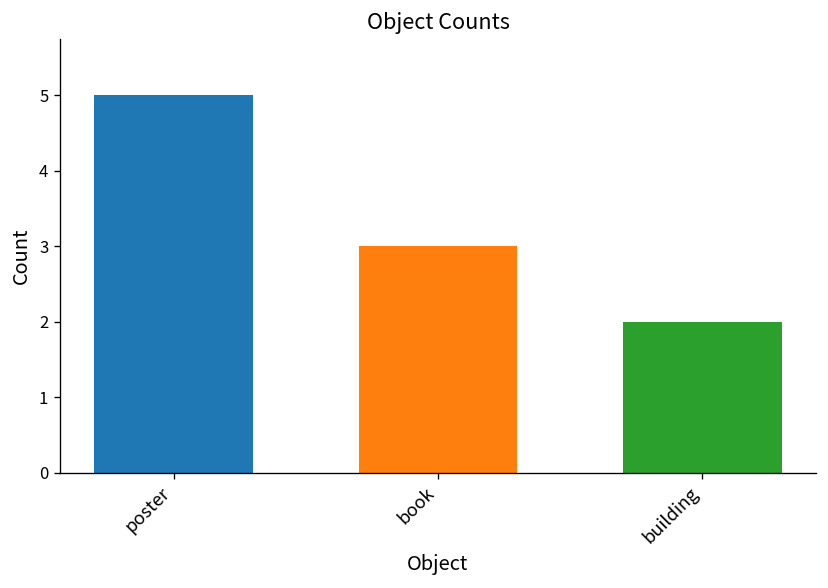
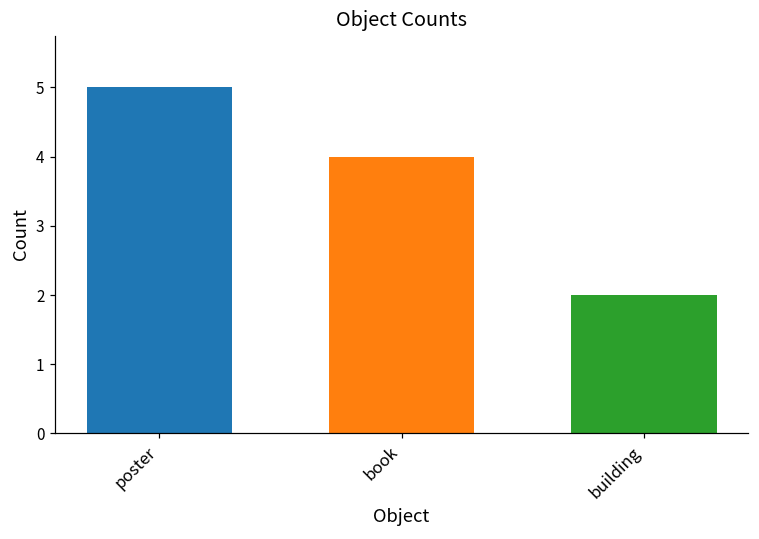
  {
    "poster": 5,
-   "book": 3,
+   "book": 4,
    "building": 2
  }
